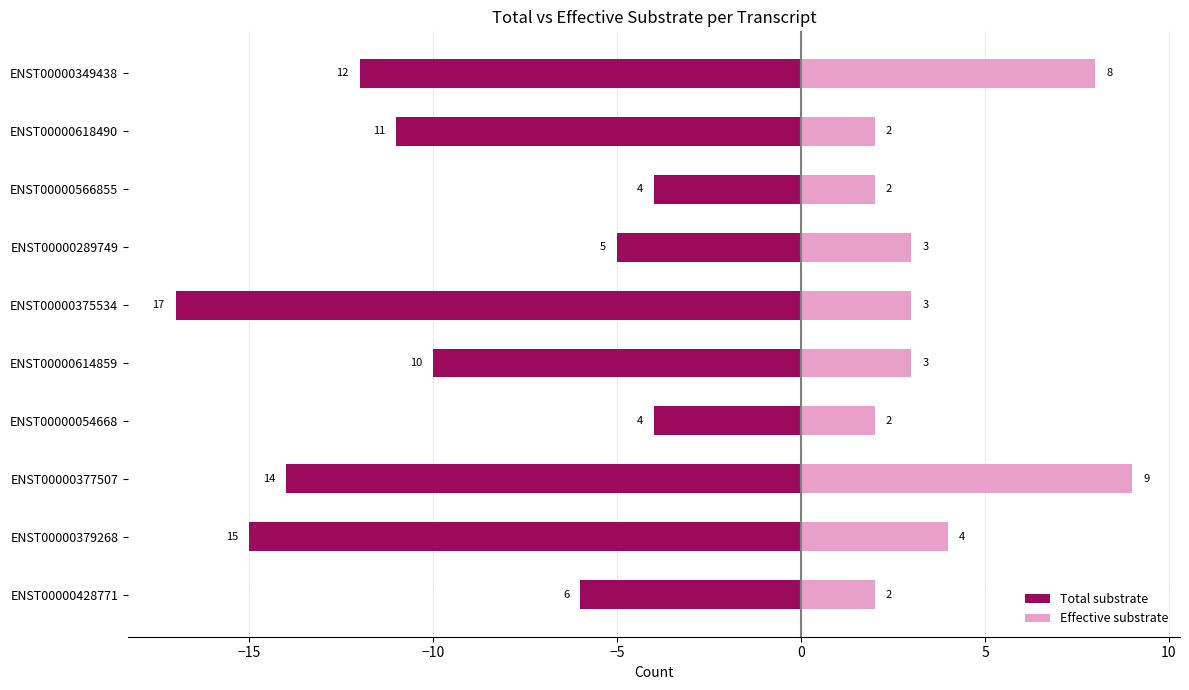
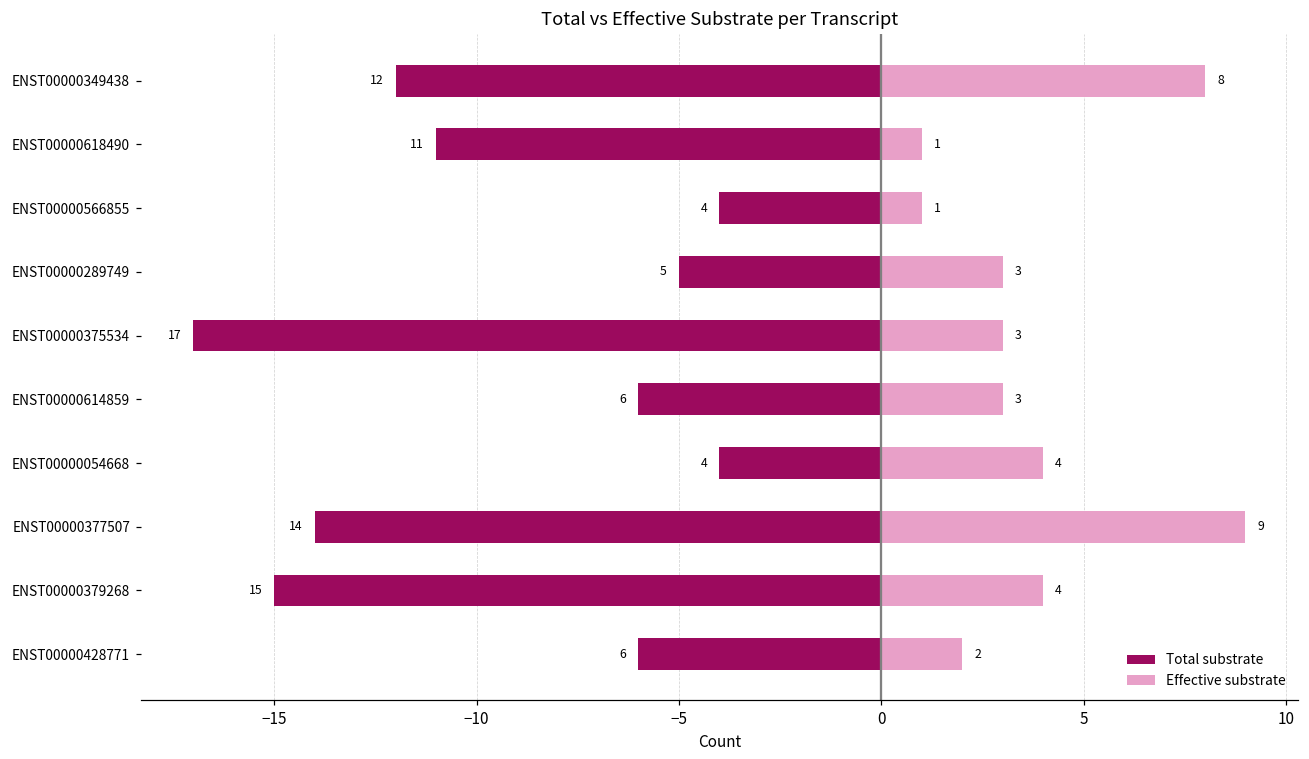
  {
    "Total substrate": {
-     "ENST00000614859": 10
+     "ENST00000614859": 6
    },
    "Effective substrate": {
      "ENST00000349438": 8,
-     "ENST00000618490": 2,
-     "ENST00000566855": 2,
+     "ENST00000618490": 1,
+     "ENST00000566855": 1,
      "ENST00000289749": 3,
      "ENST00000375534": 3,
      "ENST00000614859": 3,
-     "ENST00000054668": 2,
+     "ENST00000054668": 4,
      "ENST00000377507": 9,
      "ENST00000379268": 4,
      "ENST00000428771": 2
    }
  }
